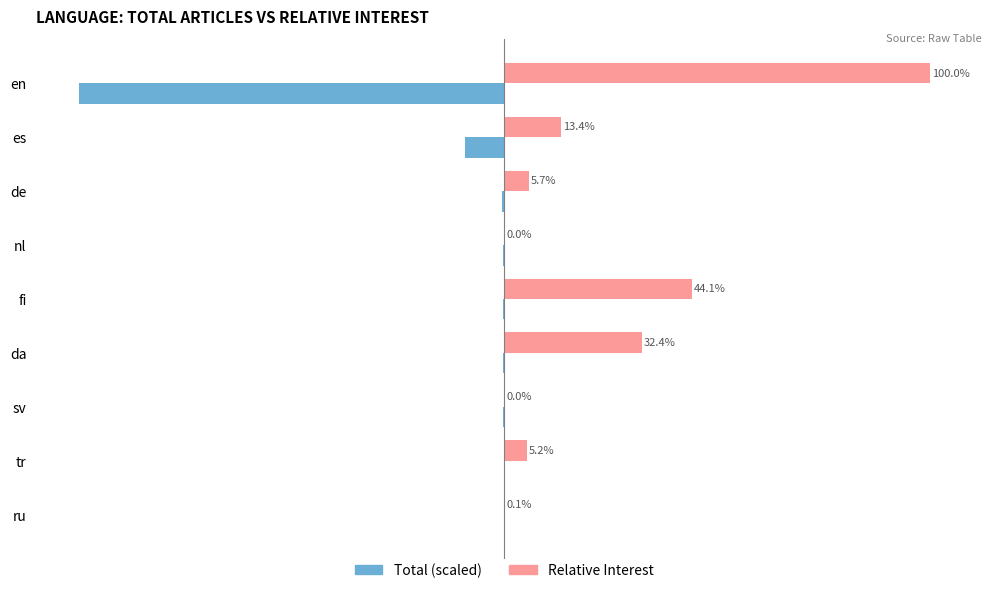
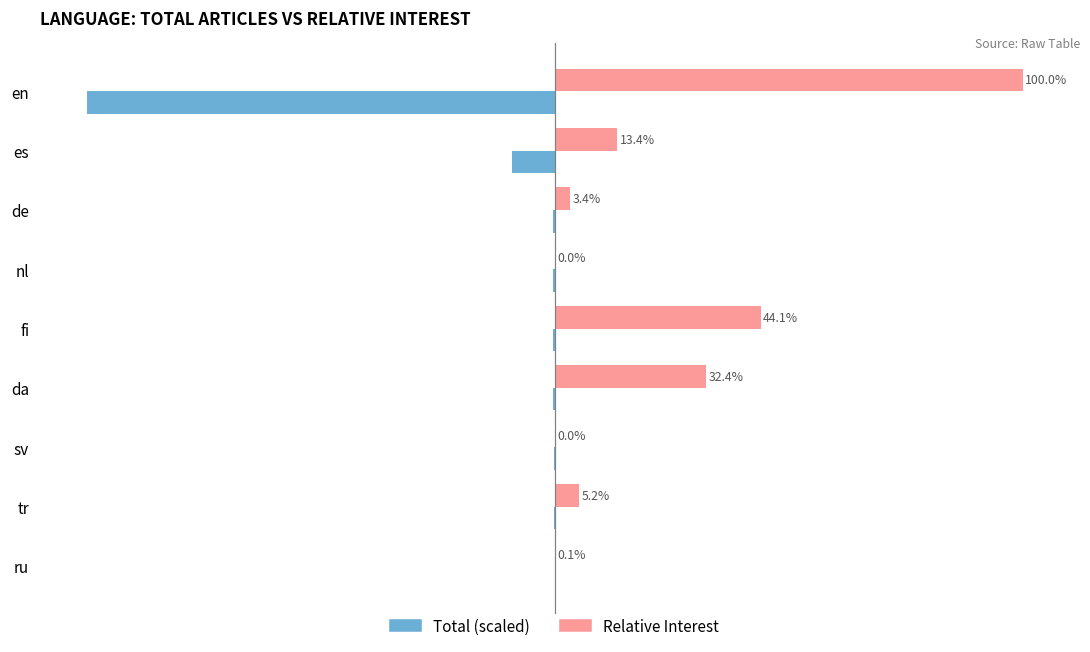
  {
    "Relative Interest": {
      "en": "100.0%",
      "es": "13.4%",
-     "de": "5.7%",
+     "de": "3.4%",
      "nl": "0.0%",
      "fi": "44.1%",
      "da": "32.4%",
      "sv": "0.0%",
      "tr": "5.2%",
      "ru": "0.1%"
    }
  }
